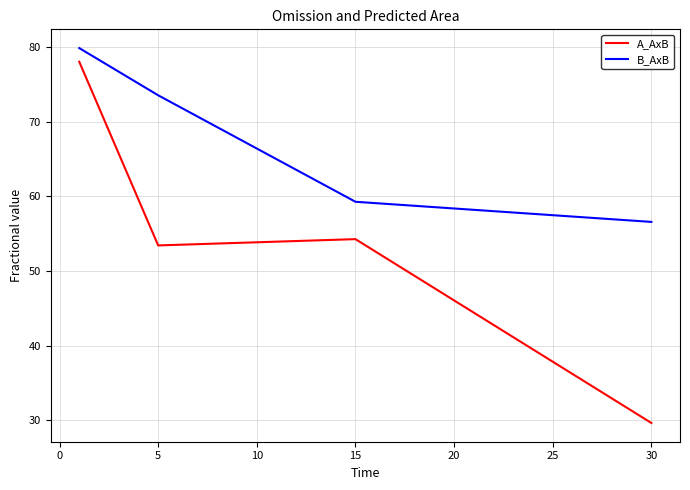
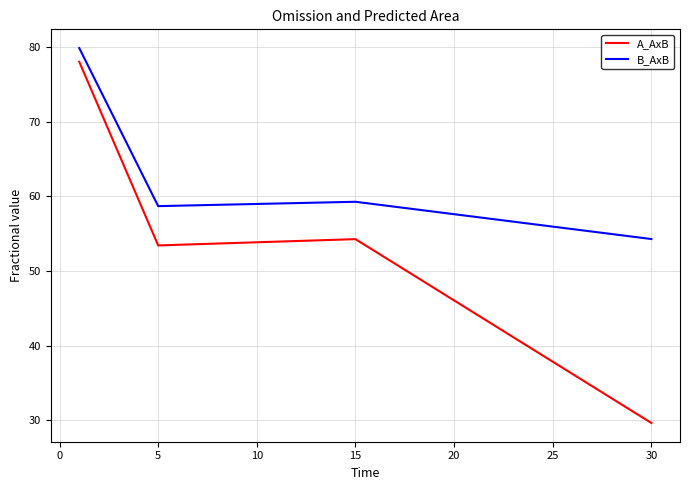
  {
    "A_AxB": {
      "5": 53,
      "15": 54,
      "30": 30
    },
    "B_AxB": {
-     "5": 74,
+     "5": 59,
      "15": 59,
-     "30": 57
+     "30": 54
    }
  }
